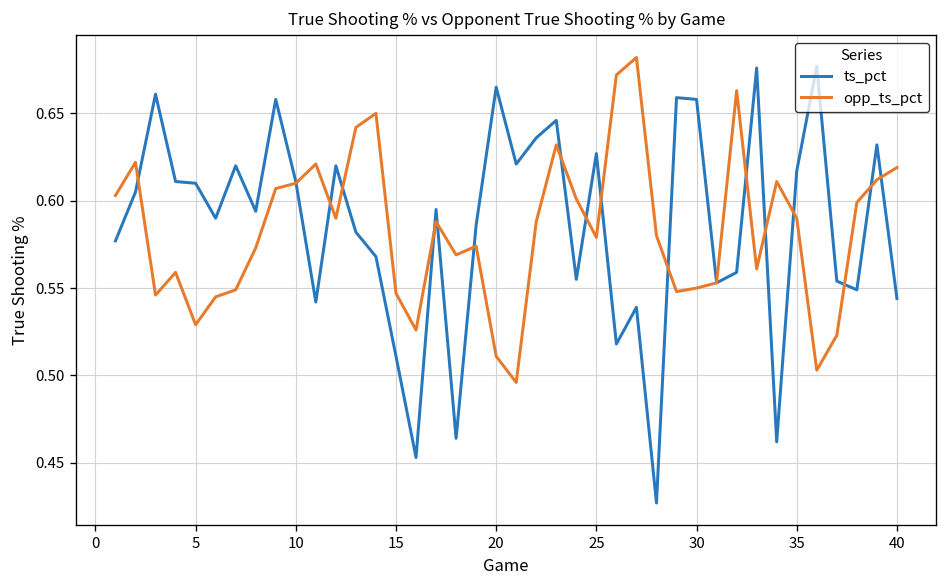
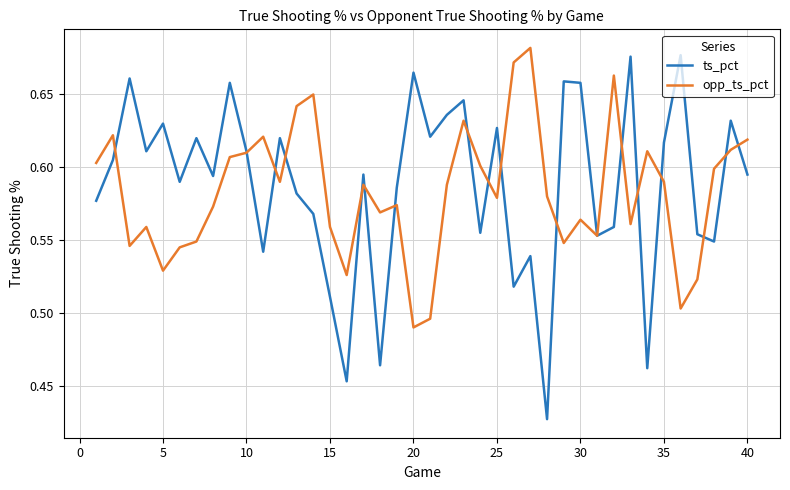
  {
    "ts_pct": {
-     "5": 0.61,
+     "5": 0.63,
      "15": 0.511,
      "20": 0.665,
      "25": 0.627,
      "30": 0.658,
      "35": 0.617,
-     "40": 0.544
+     "40": 0.595
    },
    "opp_ts_pct": {
      "5": 0.529,
-     "15": 0.547,
-     "20": 0.511,
+     "15": 0.559,
+     "20": 0.490,
      "25": 0.579,
-     "30": 0.550,
+     "30": 0.564,
      "35": 0.590,
      "40": 0.619
    }
  }
